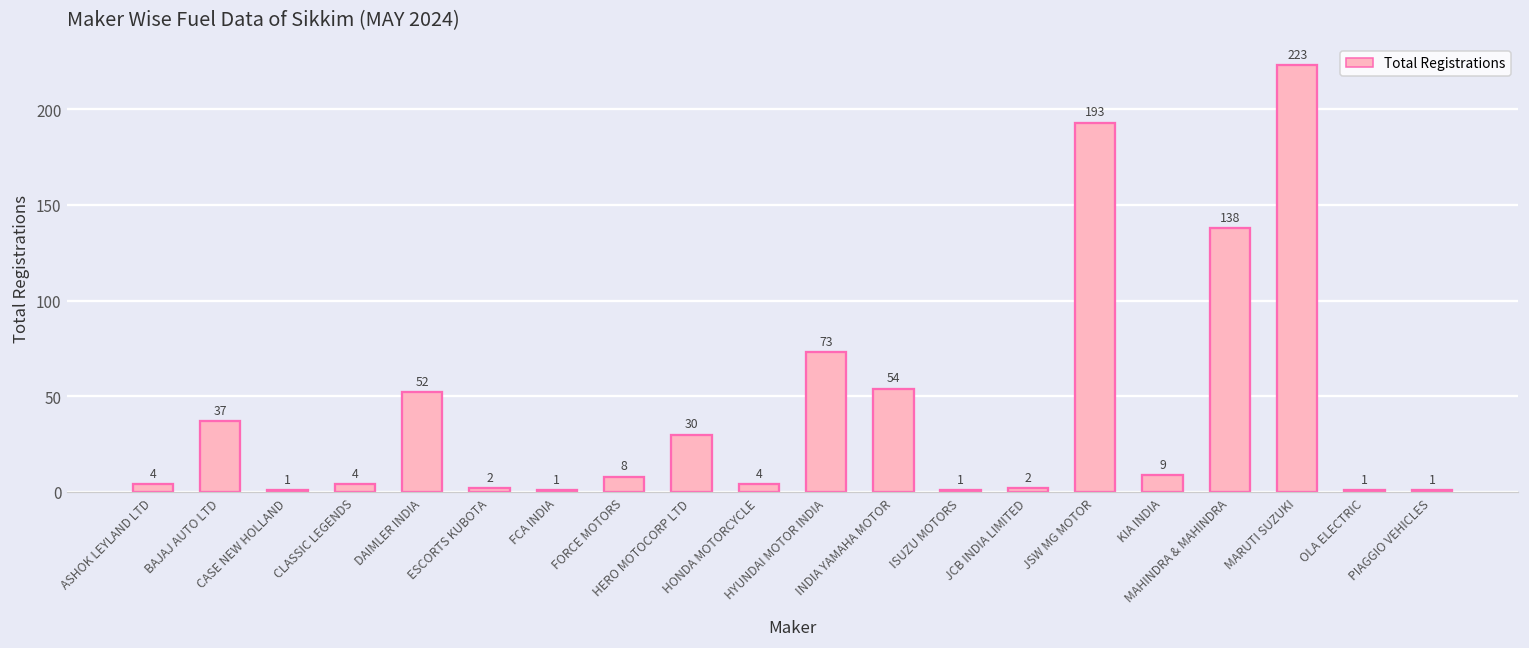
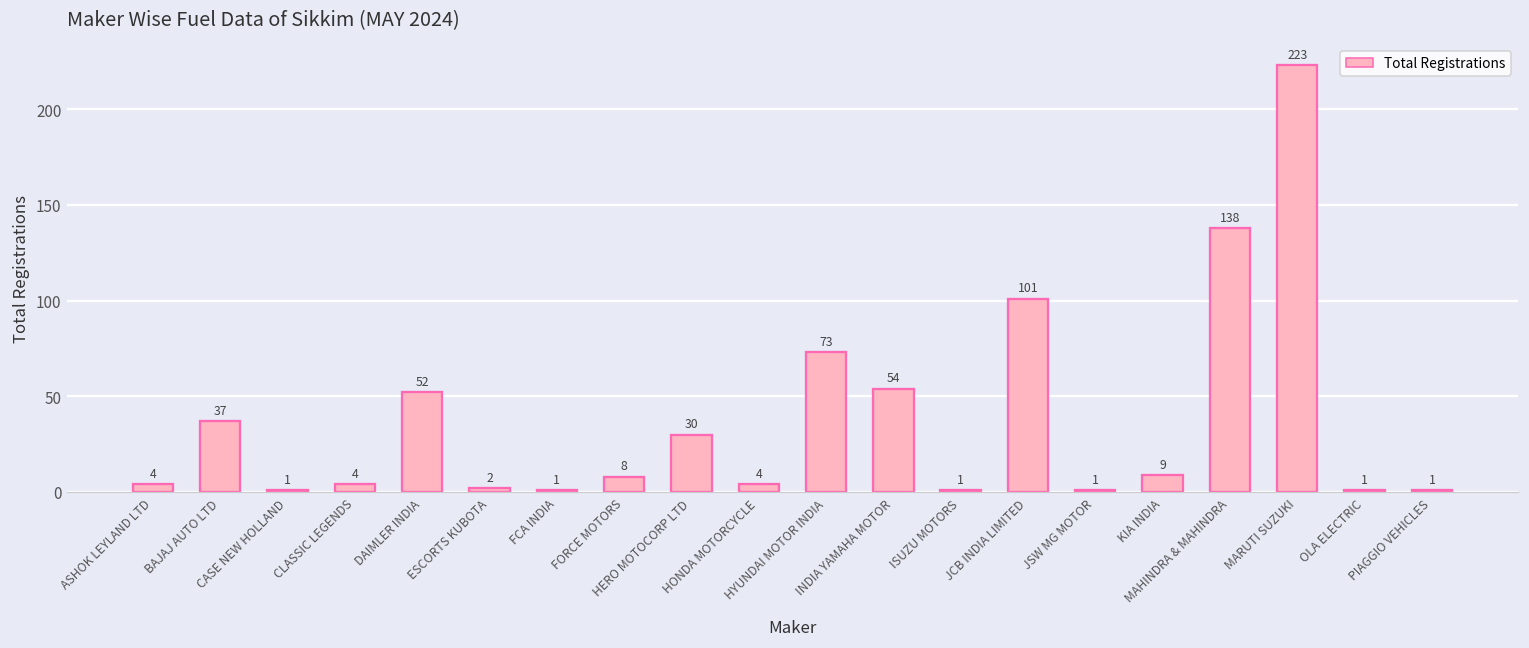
  {
    "ASHOK LEYLAND LTD": 4,
    "BAJAJ AUTO LTD": 37,
    "CASE NEW HOLLAND": 1,
    "CLASSIC LEGENDS": 4,
    "DAIMLER INDIA": 52,
    "ESCORTS KUBOTA": 2,
    "FCA INDIA": 1,
    "FORCE MOTORS": 8,
    "HERO MOTOCORP LTD": 30,
    "HONDA MOTORCYCLE": 4,
    "HYUNDAI MOTOR INDIA": 73,
    "INDIA YAMAHA MOTOR": 54,
    "ISUZU MOTORS": 1,
-   "JCB INDIA LIMITED": 2,
-   "JSW MG MOTOR": 193,
+   "JCB INDIA LIMITED": 101,
+   "JSW MG MOTOR": 1,
    "KIA INDIA": 9,
    "MAHINDRA & MAHINDRA": 138,
    "MARUTI SUZUKI": 223,
    "OLA ELECTRIC": 1,
    "PIAGGIO VEHICLES": 1
  }
